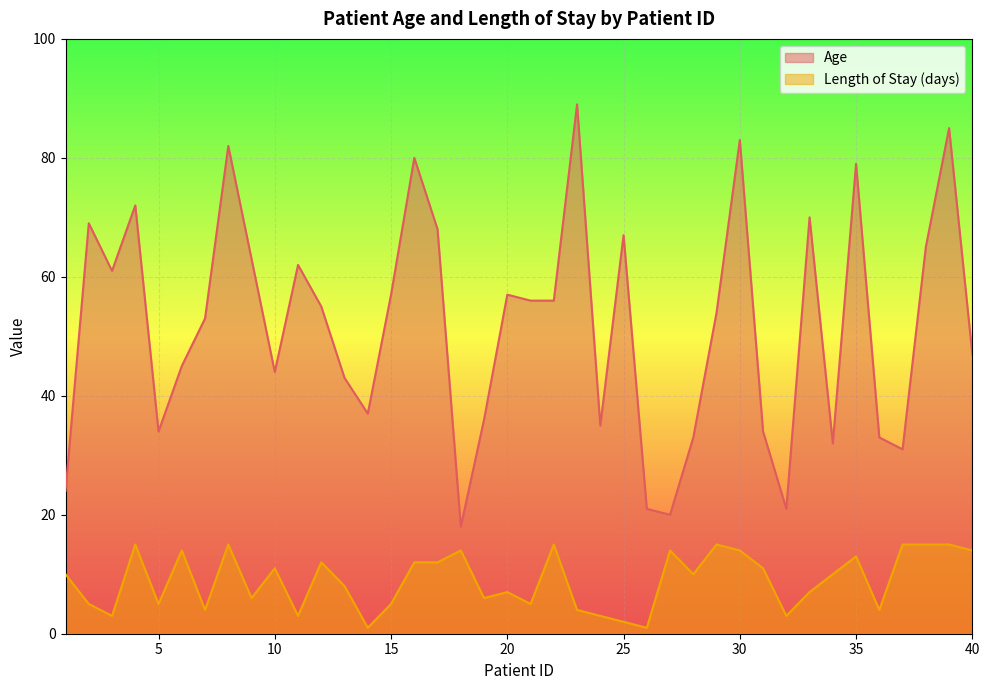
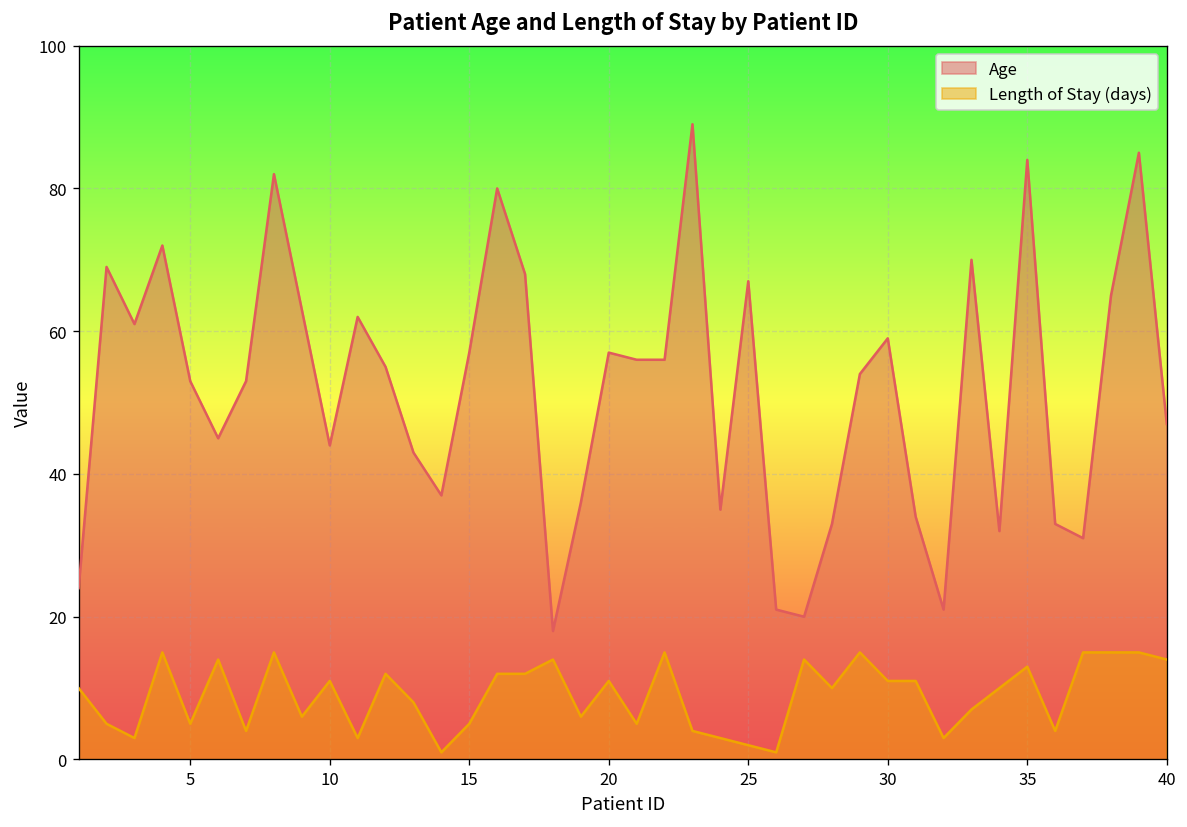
  {
    "Age": {
-     "5": 34,
+     "5": 53,
      "10": 44,
      "15": 57,
      "20": 57,
      "25": 67,
-     "30": 83,
-     "35": 79,
+     "30": 59,
+     "35": 84,
      "40": 47
    },
    "Length of Stay (days)": {
      "5": 5,
      "10": 11,
      "15": 5,
-     "20": 7,
+     "20": 11,
      "25": 2,
-     "30": 14,
+     "30": 11,
      "35": 13,
      "40": 14
    }
  }
